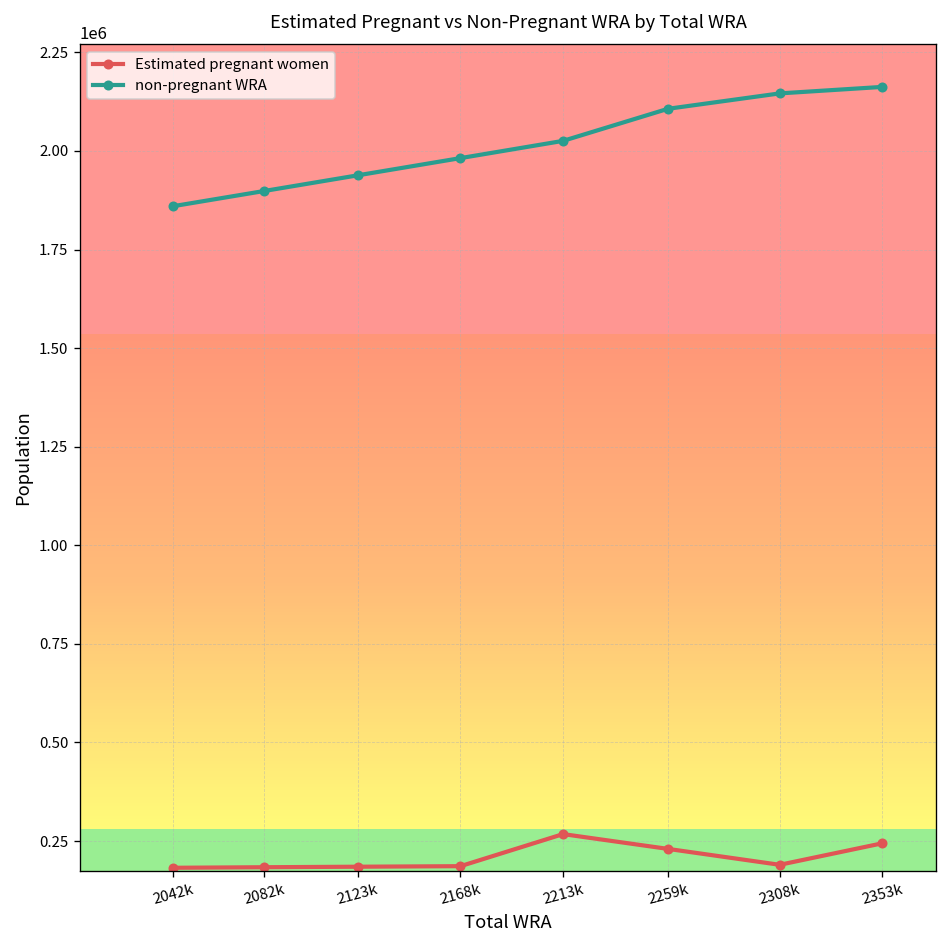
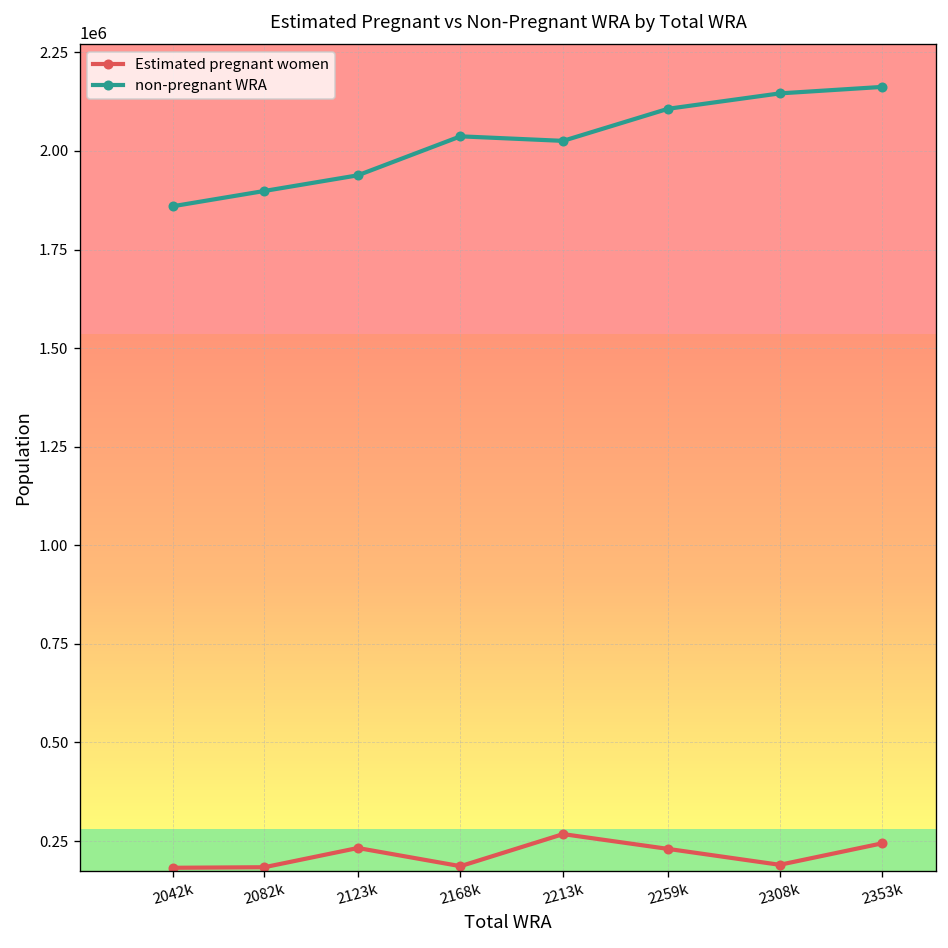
  {
    "Estimated pregnant women": {
      "2042k": 180000,
      "2082k": 180000,
-     "2123k": 180000,
+     "2123k": 230000,
      "2168k": 190000,
      "2213k": 270000,
      "2259k": 230000,
      "2308k": 190000,
      "2353k": 240000
    },
    "non-pregnant WRA": {
      "2042k": 1860000,
      "2082k": 1900000,
      "2123k": 1940000,
-     "2168k": 1980000,
+     "2168k": 2040000,
      "2213k": 2030000,
      "2259k": 2110000,
      "2308k": 2150000,
      "2353k": 2160000
    }
  }
